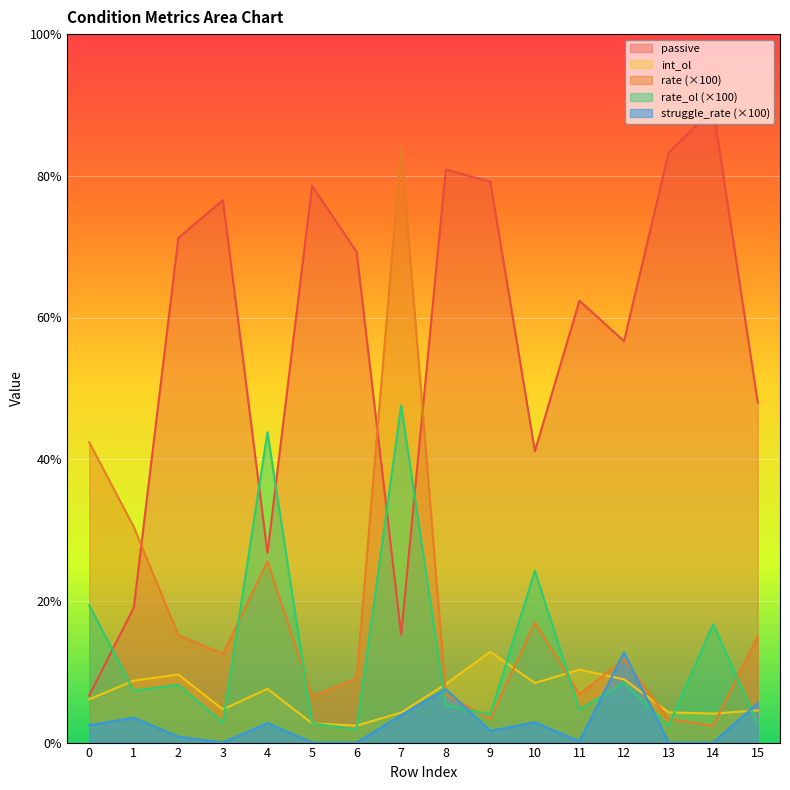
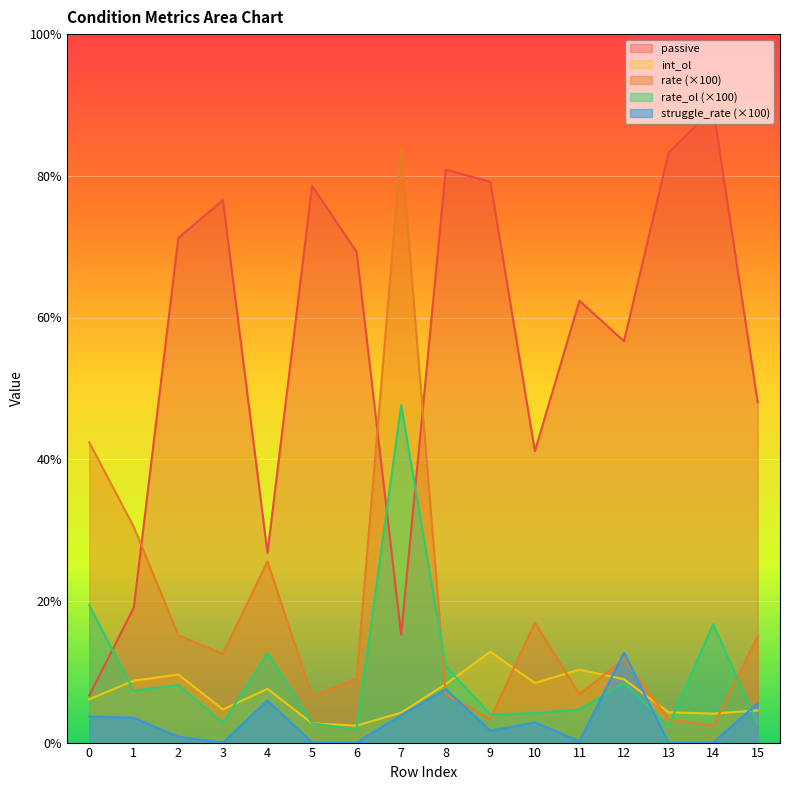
  {
    "rate_ol (×100)": {
      "0": "19%",
      "1": "7%",
      "2": "8%",
      "3": "3%",
-     "4": "44%",
+     "4": "13%",
      "6": "2%",
      "7": "48%",
-     "8": "5%",
+     "8": "11%",
      "9": "4%",
-     "10": "24%",
+     "10": "4%",
      "11": "5%",
      "12": "8%",
      "13": "2%",
      "14": "17%",
      "15": "3%"
    },
    "struggle_rate (×100)": {
-     "0": "2%",
+     "0": "4%",
      "1": "4%",
      "2": "1%",
      "3": "0%",
-     "4": "3%",
+     "4": "6%",
      "5": "0%",
      "6": "0%",
      "8": "8%",
      "9": "2%",
      "10": "3%",
      "11": "0%",
      "12": "13%",
      "13": "0%",
      "14": "0%",
      "15": "6%"
    }
  }
